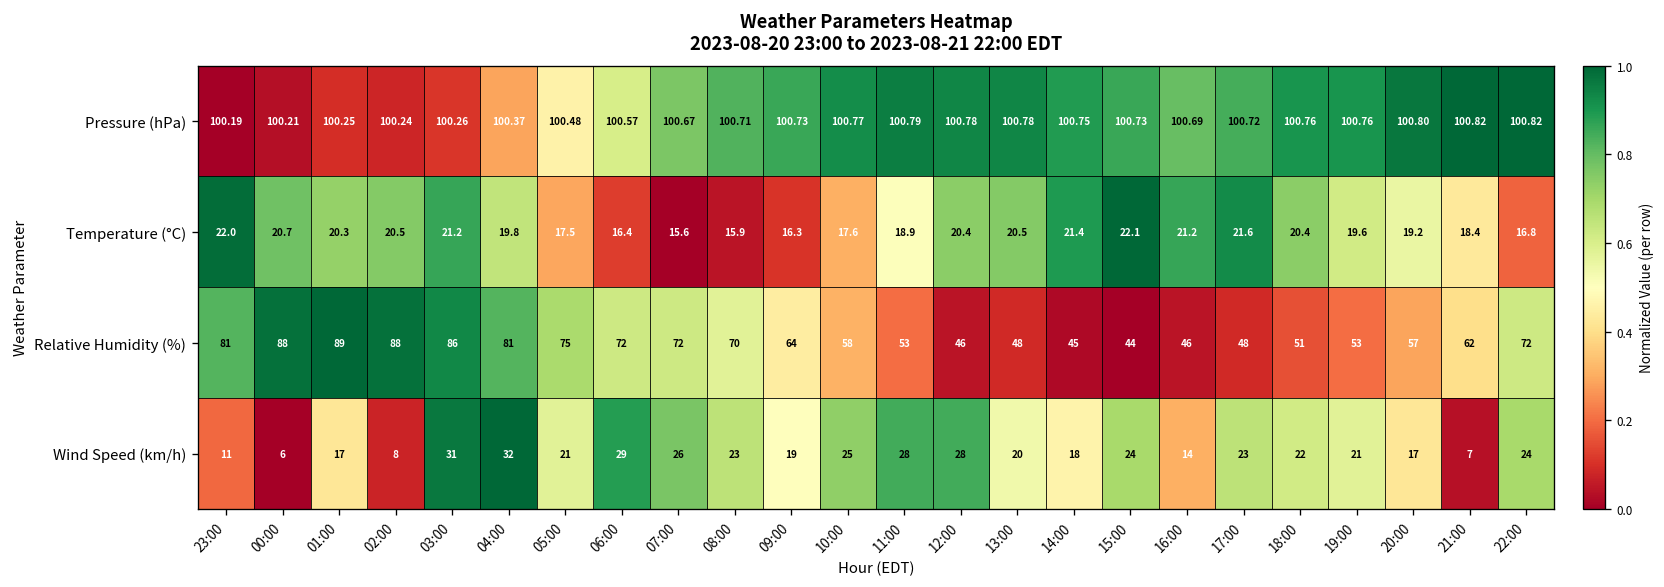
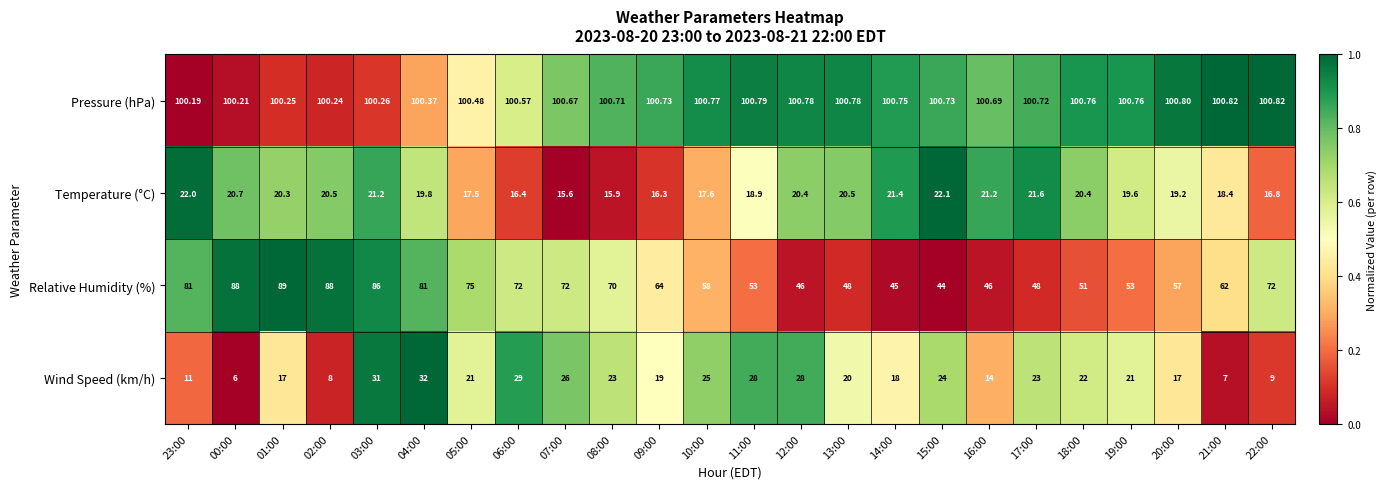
  {
    "Pressure (hPa)": {
      "23:00": 100.19,
      "00:00": 100.21,
      "01:00": 100.25,
      "02:00": 100.24,
      "03:00": 100.26,
      "04:00": 100.37,
      "05:00": 100.48,
      "06:00": 100.57,
      "07:00": 100.67,
      "08:00": 100.71,
      "09:00": 100.73,
      "10:00": 100.77,
      "11:00": 100.79,
      "12:00": 100.78,
      "13:00": 100.78,
      "14:00": 100.75,
      "15:00": 100.73,
      "16:00": 100.69,
      "17:00": 100.72,
      "18:00": 100.76,
      "19:00": 100.76,
      "20:00": 100.80,
      "21:00": 100.82,
      "22:00": 100.82
    },
    "Temperature (°C)": {
      "23:00": 22.0,
      "00:00": 20.7,
      "01:00": 20.3,
      "02:00": 20.5,
      "03:00": 21.2,
      "04:00": 19.8,
      "05:00": 17.5,
      "06:00": 16.4,
      "07:00": 15.6,
      "08:00": 15.9,
      "09:00": 16.3,
      "10:00": 17.6,
      "11:00": 18.9,
      "12:00": 20.4,
      "13:00": 20.5,
      "14:00": 21.4,
      "15:00": 22.1,
      "16:00": 21.2,
      "17:00": 21.6,
      "18:00": 20.4,
      "19:00": 19.6,
      "20:00": 19.2,
      "21:00": 18.4,
      "22:00": 16.8
    },
    "Relative Humidity (%)": {
      "23:00": 81,
      "00:00": 88,
      "01:00": 89,
      "02:00": 88,
      "03:00": 86,
      "04:00": 81,
      "05:00": 75,
      "06:00": 72,
      "07:00": 72,
      "08:00": 70,
      "09:00": 64,
      "10:00": 58,
      "11:00": 53,
      "12:00": 46,
      "13:00": 48,
      "14:00": 45,
      "15:00": 44,
      "16:00": 46,
      "17:00": 48,
      "18:00": 51,
      "19:00": 53,
      "20:00": 57,
      "21:00": 62,
      "22:00": 72
    },
    "Wind Speed (km/h)": {
      "23:00": 11,
      "00:00": 6,
      "01:00": 17,
      "02:00": 8,
      "03:00": 31,
      "04:00": 32,
      "05:00": 21,
      "06:00": 29,
      "07:00": 26,
      "08:00": 23,
      "09:00": 19,
      "10:00": 25,
      "11:00": 28,
      "12:00": 28,
      "13:00": 20,
      "14:00": 18,
      "15:00": 24,
      "16:00": 14,
      "17:00": 23,
      "18:00": 22,
      "19:00": 21,
      "20:00": 17,
      "21:00": 7,
-     "22:00": 24
+     "22:00": 9
    }
  }
